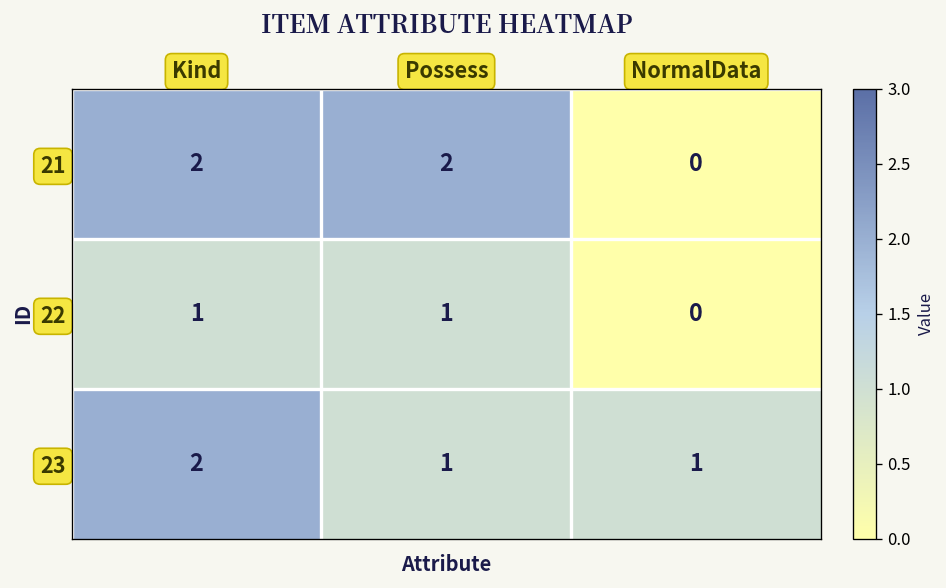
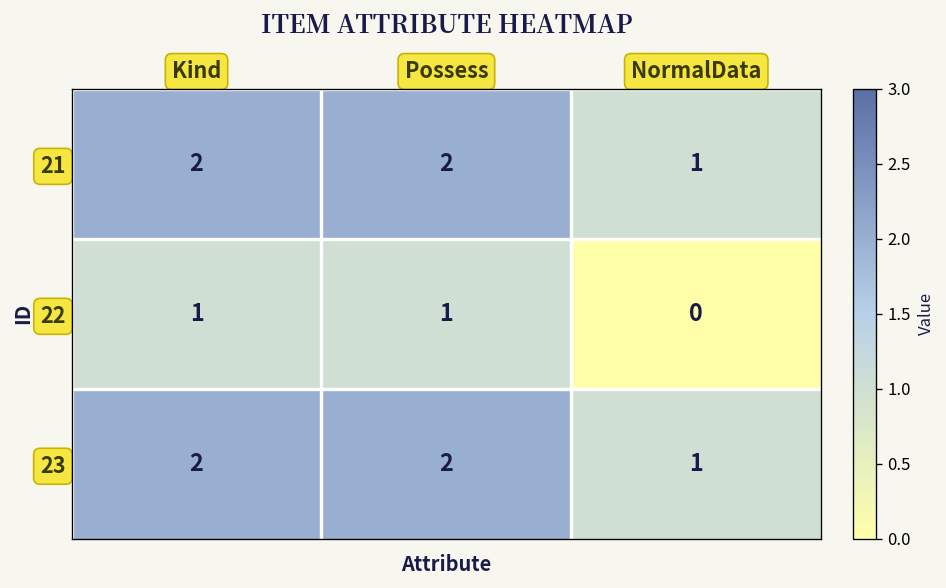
  {
    "21": {
      "Kind": 2,
      "Possess": 2,
-     "NormalData": 0
+     "NormalData": 1
    },
    "22": {
      "Kind": 1,
      "Possess": 1,
      "NormalData": 0
    },
    "23": {
      "Kind": 2,
-     "Possess": 1,
+     "Possess": 2,
      "NormalData": 1
    }
  }
